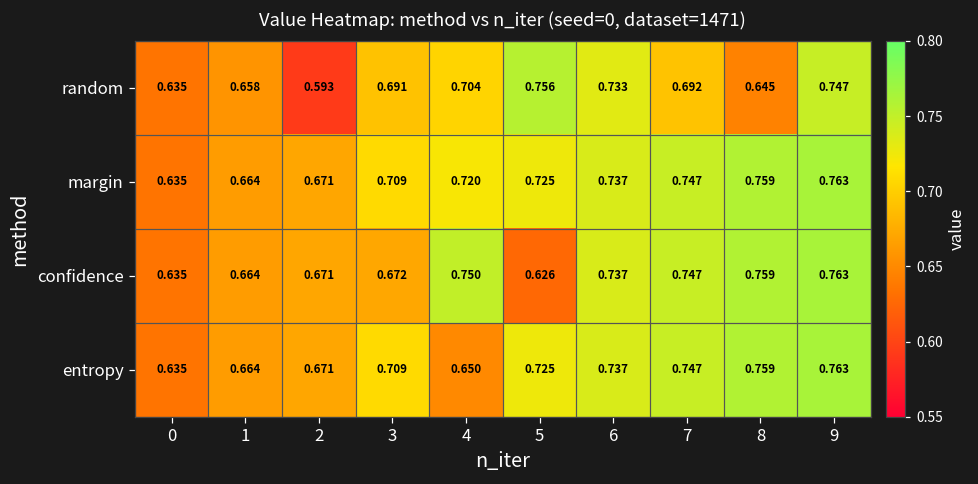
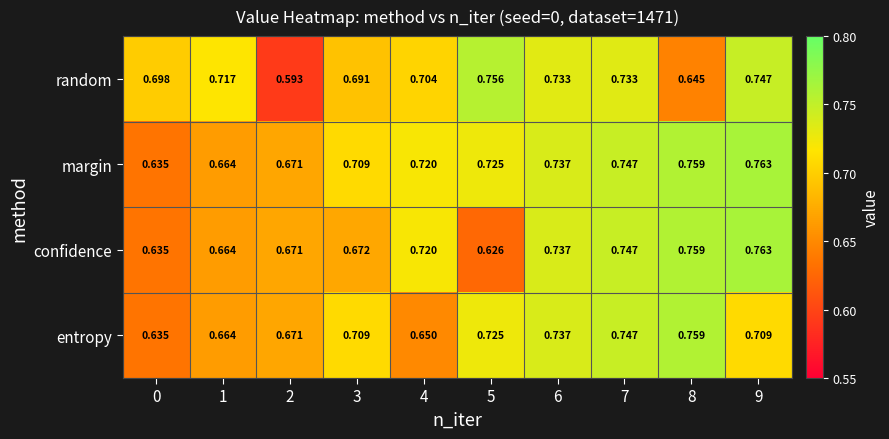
  {
    "random": {
-     "0": 0.635,
-     "1": 0.658,
+     "0": 0.698,
+     "1": 0.717,
      "2": 0.593,
      "3": 0.691,
      "4": 0.704,
      "5": 0.756,
      "6": 0.733,
-     "7": 0.692,
+     "7": 0.733,
      "8": 0.645,
      "9": 0.747
    },
    "margin": {
      "0": 0.635,
      "1": 0.664,
      "2": 0.671,
      "3": 0.709,
      "4": 0.720,
      "5": 0.725,
      "6": 0.737,
      "7": 0.747,
      "8": 0.759,
      "9": 0.763
    },
    "confidence": {
      "0": 0.635,
      "1": 0.664,
      "2": 0.671,
      "3": 0.672,
-     "4": 0.750,
+     "4": 0.720,
      "5": 0.626,
      "6": 0.737,
      "7": 0.747,
      "8": 0.759,
      "9": 0.763
    },
    "entropy": {
      "0": 0.635,
      "1": 0.664,
      "2": 0.671,
      "3": 0.709,
      "4": 0.650,
      "5": 0.725,
      "6": 0.737,
      "7": 0.747,
      "8": 0.759,
-     "9": 0.763
+     "9": 0.709
    }
  }
